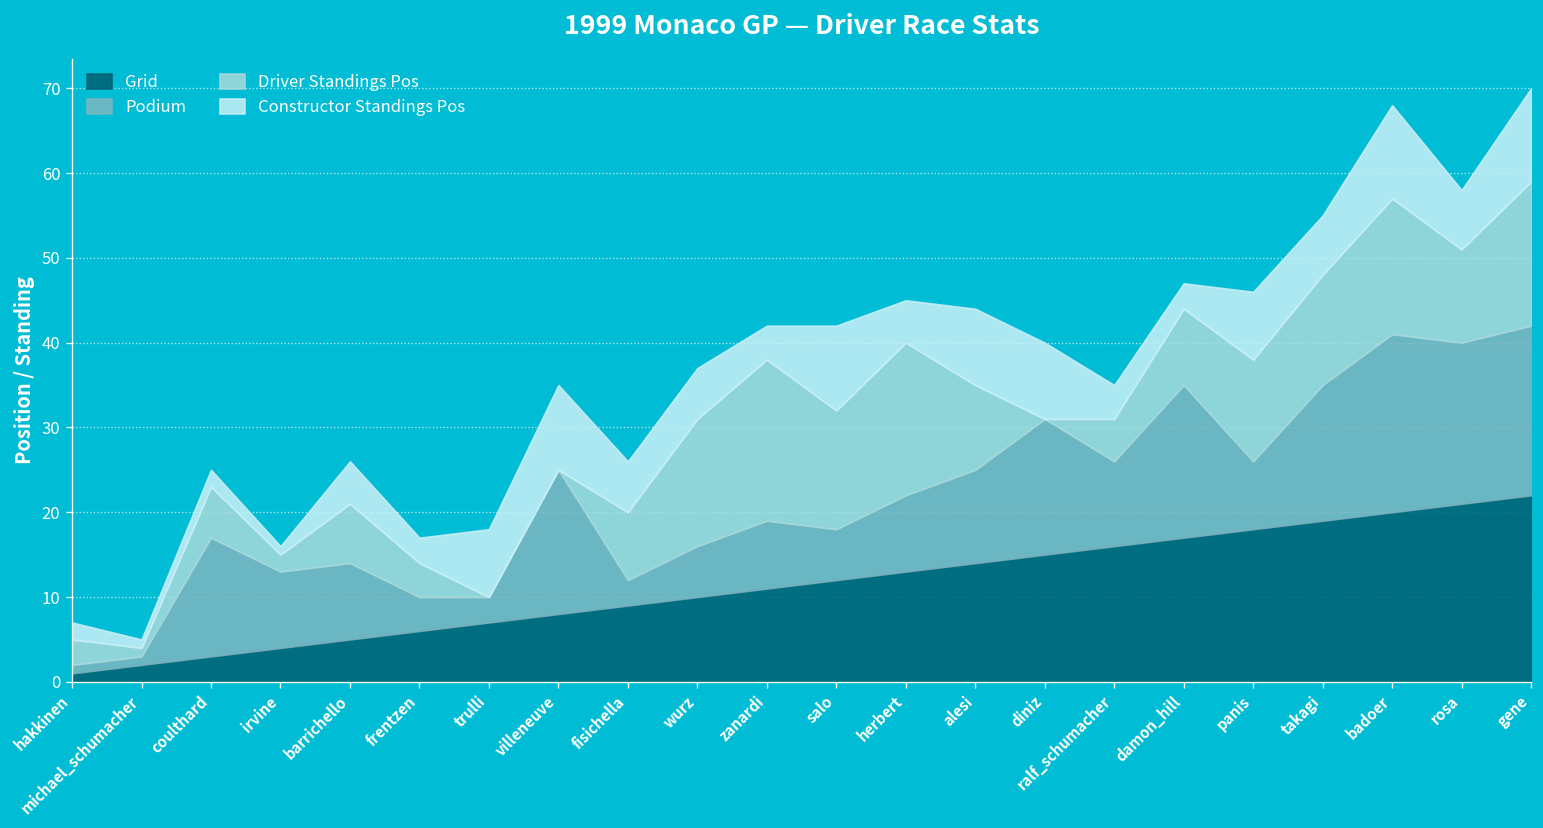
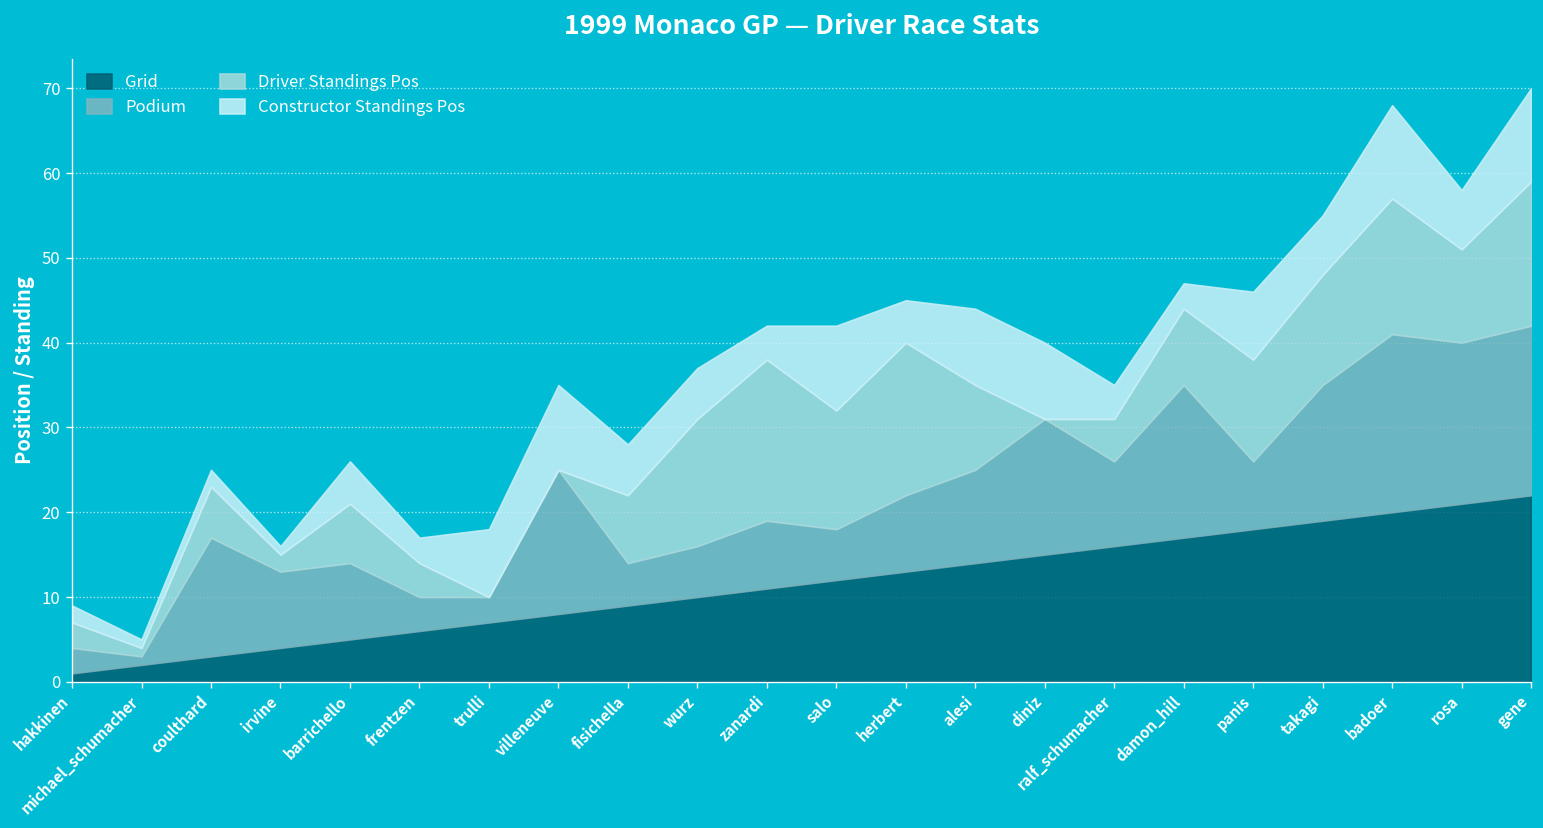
  {
    "Grid": {
      "hakkinen": 1,
      "michael_schumacher": 2,
      "coulthard": 3,
      "irvine": 4,
      "barrichello": 5,
      "frentzen": 6,
      "trulli": 7,
      "villeneuve": 8,
      "fisichella": 9,
      "wurz": 10,
      "zanardi": 11,
      "salo": 12,
      "herbert": 13,
      "alesi": 14,
      "diniz": 15,
      "ralf_schumacher": 16,
      "damon_hill": 17,
      "panis": 18,
      "takagi": 19,
      "badoer": 20,
      "rosa": 21,
      "gene": 22
    },
    "Podium": {
-     "hakkinen": 1,
+     "hakkinen": 3,
      "michael_schumacher": 1,
      "coulthard": 14,
      "irvine": 9,
      "barrichello": 9,
      "frentzen": 4,
-     "fisichella": 3,
+     "fisichella": 5,
      "wurz": 6,
      "zanardi": 8,
      "salo": 6,
      "herbert": 9,
      "alesi": 11,
      "ralf_schumacher": 10,
      "damon_hill": 18,
      "panis": 8,
      "takagi": 16,
      "badoer": 21,
      "rosa": 19,
      "gene": 20
    }
  }
